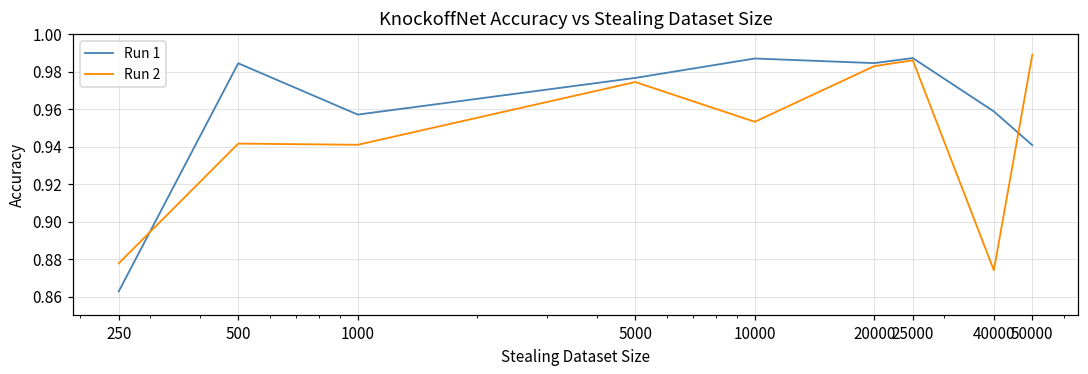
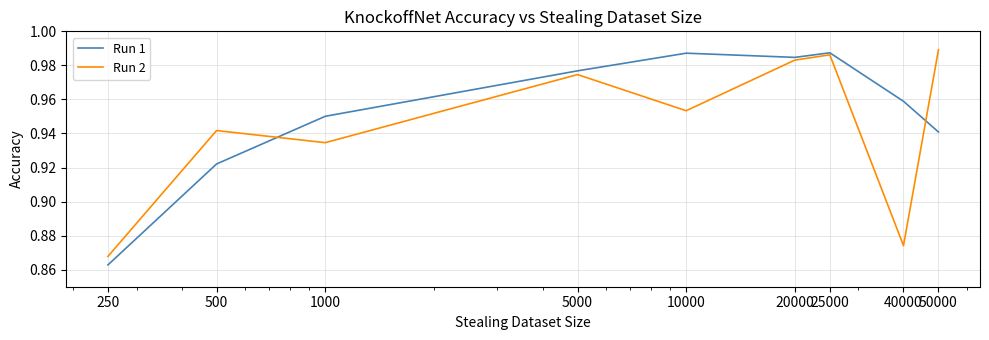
  {
    "Run 1": {
      "250": 0.863,
-     "500": 0.985,
-     "1000": 0.957,
+     "500": 0.922,
+     "1000": 0.950,
      "5000": 0.977,
      "10000": 0.987,
      "20000": 0.985,
      "40000": 0.959,
      "50000": 0.941
    },
    "Run 2": {
-     "250": 0.878,
+     "250": 0.868,
      "500": 0.942,
-     "1000": 0.941,
+     "1000": 0.935,
      "5000": 0.975,
      "10000": 0.953,
      "20000": 0.983,
      "40000": 0.874,
      "50000": 0.989
    }
  }
